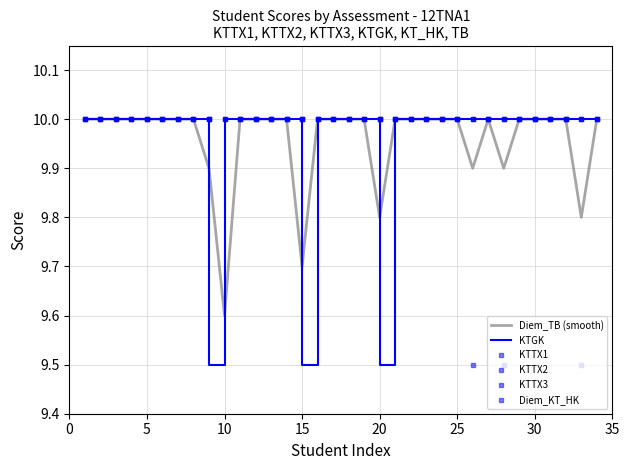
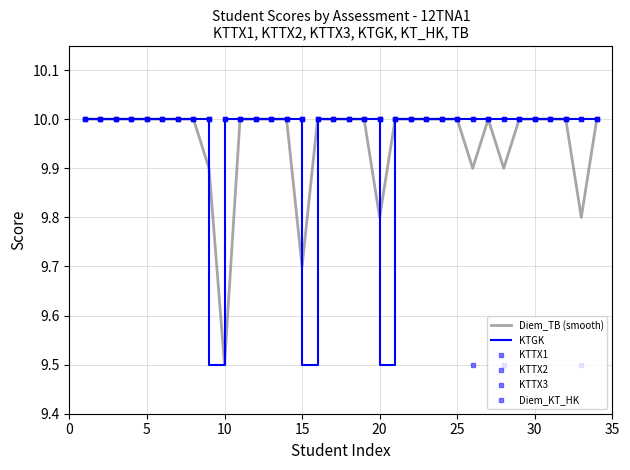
  {
    "Diem_TB (smooth)": {
-     "10": 9.6,
+     "10": 9.5,
      "15": 9.7,
      "20": 9.8
    }
  }
